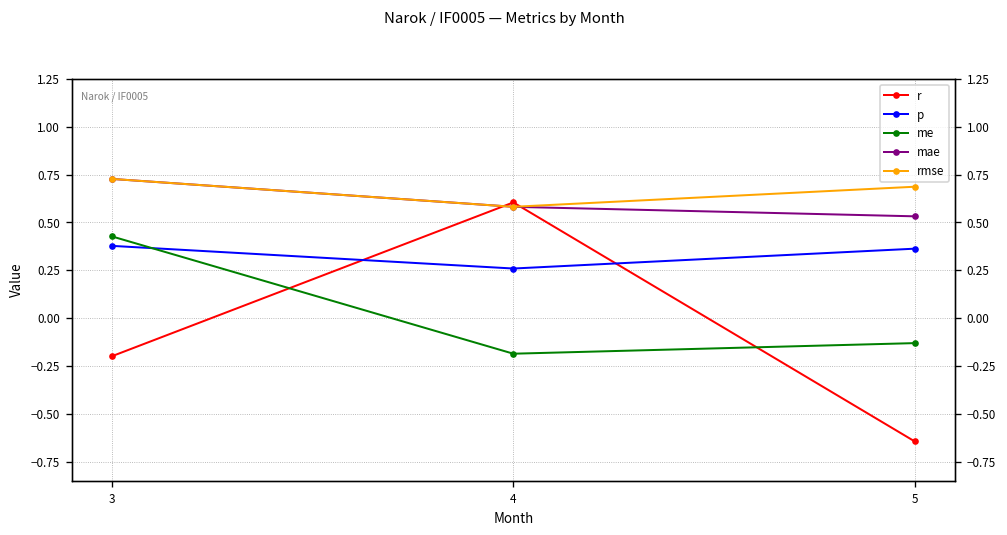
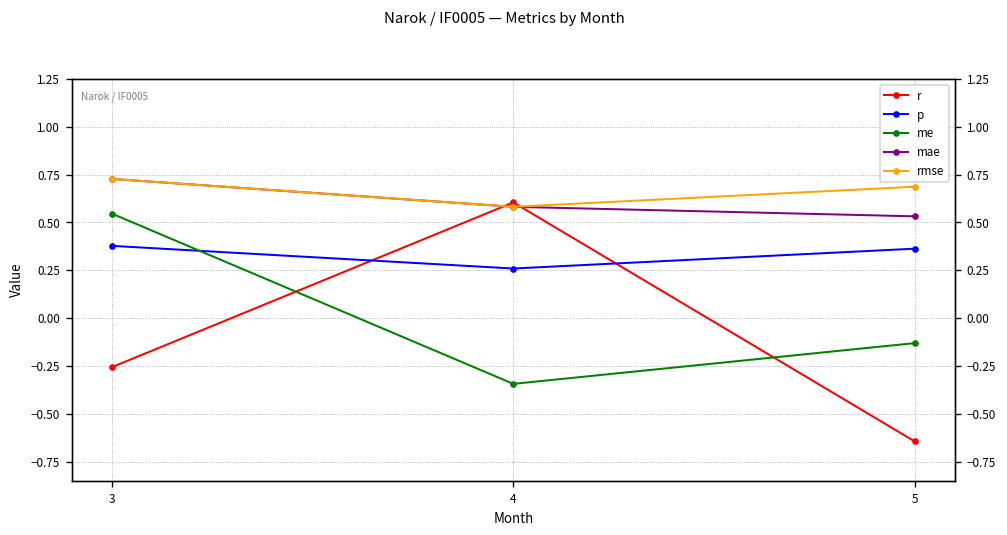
  {
    "r": {
-     "3": -0.20,
+     "3": -0.26,
      "4": 0.60,
      "5": -0.65
    },
    "p": {
      "3": 0.38,
      "4": 0.26,
      "5": 0.36
    },
    "me": {
-     "3": 0.43,
-     "4": -0.19,
+     "3": 0.55,
+     "4": -0.34,
      "5": -0.13
    },
    "mae": {
      "5": 0.53
    },
    "rmse": {
      "5": 0.69
    }
  }
